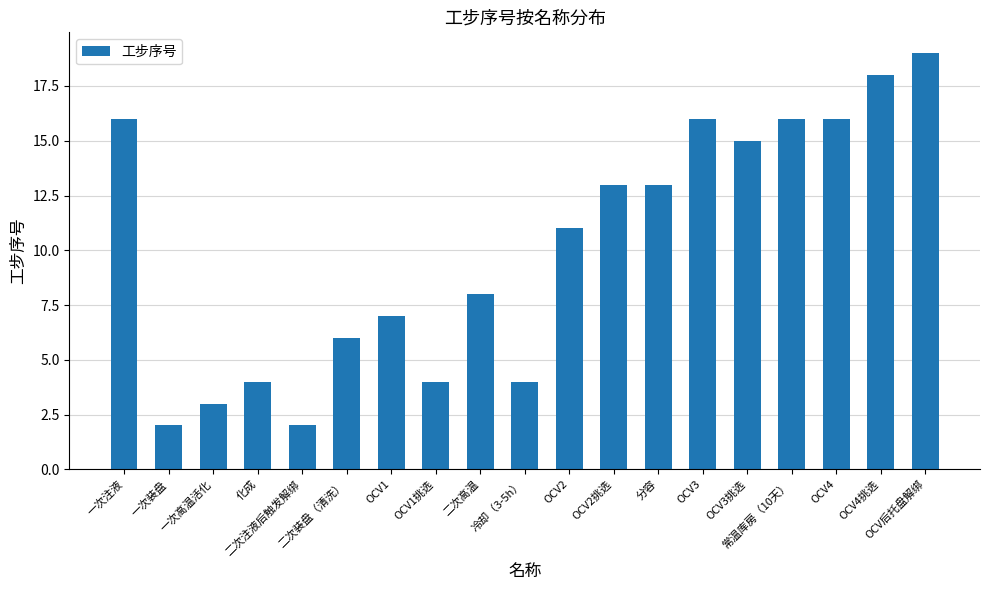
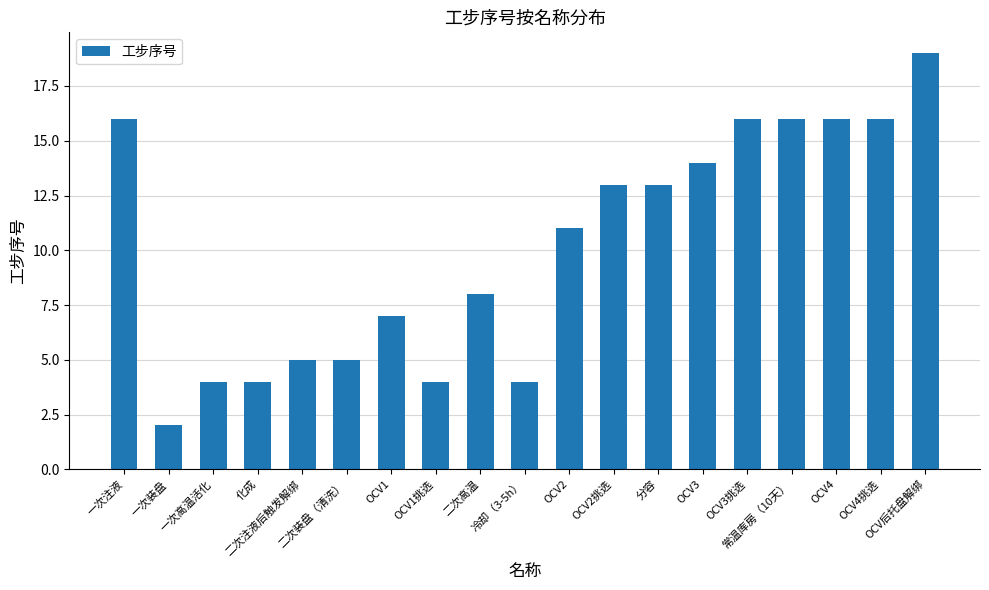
  {
    "一次注液": 16,
    "一次装盘": 2,
-   "一次高温活化": 3,
+   "一次高温活化": 4,
    "化成": 4,
-   "二次注液后触发解绑": 2,
-   "二次装盘（清洗）": 6,
+   "二次注液后触发解绑": 5,
+   "二次装盘（清洗）": 5,
    "OCV1": 7,
    "OCV1挑选": 4,
    "二次高温": 8,
    "冷却（3-5h）": 4,
    "OCV2": 11,
    "OCV2挑选": 13,
    "分容": 13,
-   "OCV3": 16,
-   "OCV3挑选": 15,
+   "OCV3": 14,
+   "OCV3挑选": 16,
    "常温库房（10天）": 16,
    "OCV4": 16,
-   "OCV4挑选": 18,
+   "OCV4挑选": 16,
    "OCV后托盘解绑": 19
  }
